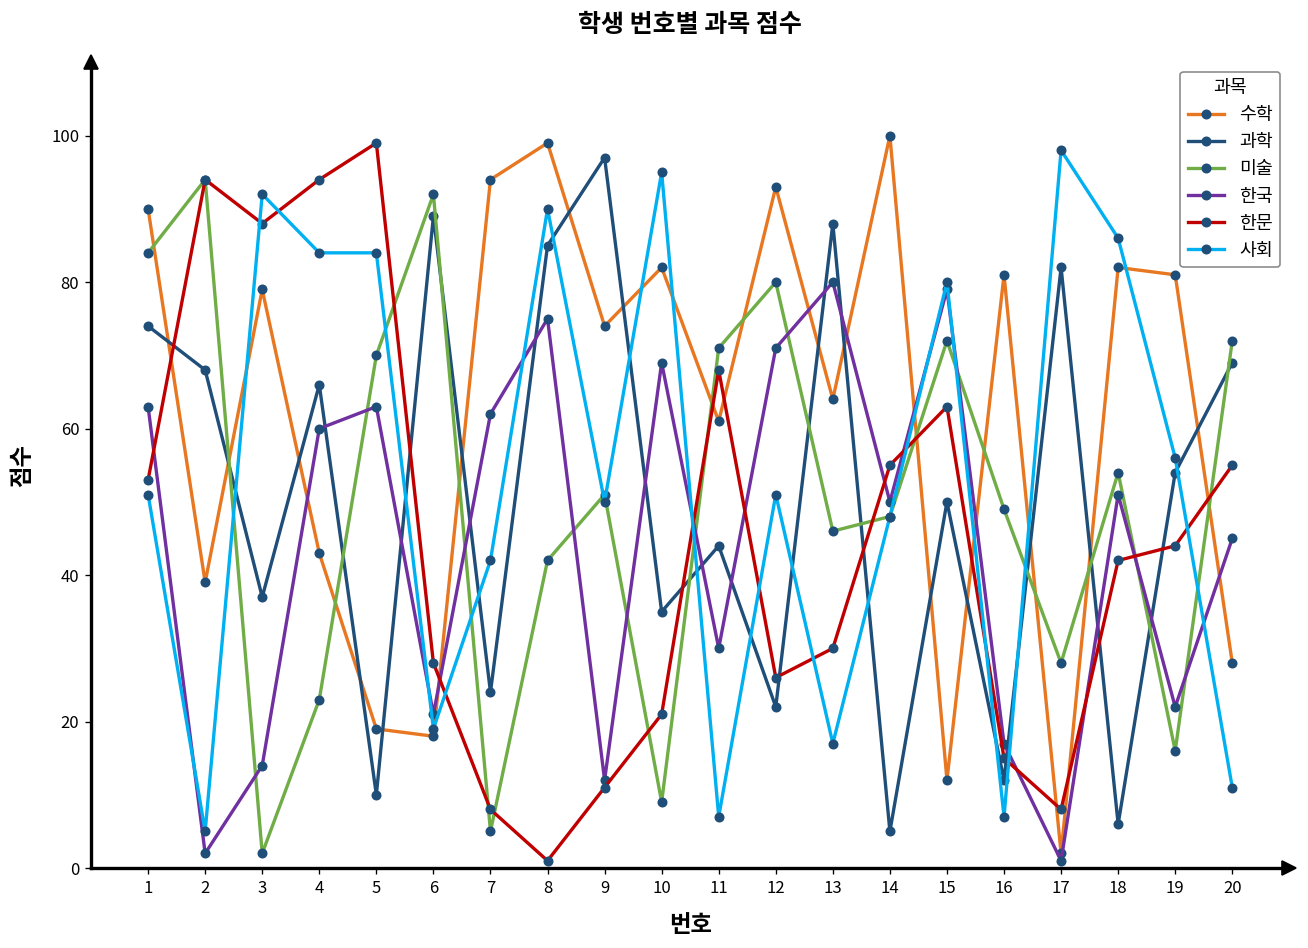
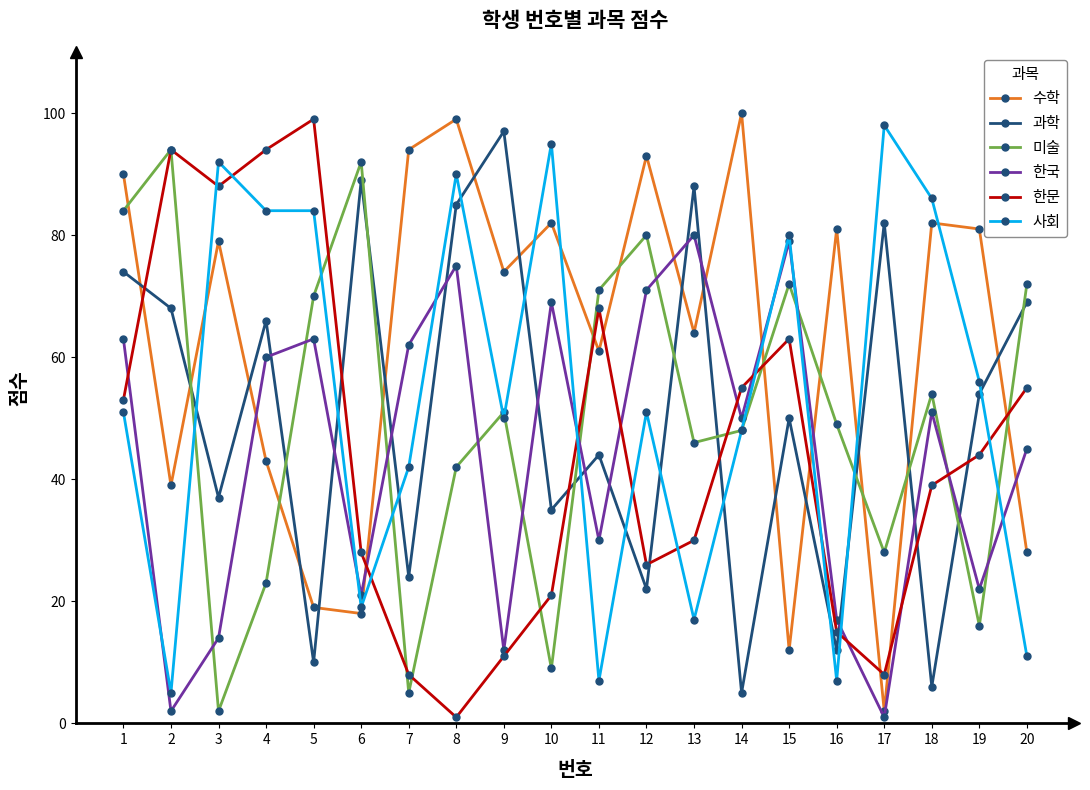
  {
    "수학": {
      "1": 90,
      "2": 39,
      "3": 79,
      "4": 43,
      "5": 19,
      "6": 18,
      "7": 94,
      "8": 99,
      "9": 74,
      "10": 82,
      "11": 61,
      "12": 93,
      "13": 64,
      "14": 100,
      "15": 12,
      "16": 81,
      "17": 2,
      "18": 82,
      "19": 81,
      "20": 28
    },
    "과학": {
      "1": 74,
      "2": 68,
      "3": 37,
      "4": 66,
      "5": 10,
      "6": 89,
      "7": 24,
      "8": 85,
      "9": 97,
      "10": 35,
      "11": 44,
      "12": 22,
      "13": 88,
      "14": 5,
      "15": 50,
      "16": 12,
      "17": 82,
      "18": 6,
      "19": 54,
      "20": 69
    },
    "미술": {
      "1": 84,
      "3": 2,
      "4": 23,
      "5": 70,
      "6": 92,
      "7": 5,
      "8": 42,
      "9": 51,
      "10": 9,
      "11": 71,
      "12": 80,
      "13": 46,
      "15": 72,
      "16": 49,
      "17": 28,
      "18": 54,
      "19": 16,
      "20": 72
    },
    "한국": {
      "1": 63,
      "2": 2,
      "3": 14,
      "4": 60,
      "5": 63,
      "6": 21,
      "7": 62,
      "8": 75,
      "9": 12,
      "10": 69,
      "11": 30,
      "12": 71,
      "13": 80,
      "14": 50,
      "15": 79,
      "16": 17,
      "17": 1,
      "18": 51,
      "19": 22,
      "20": 45
    },
    "한문": {
      "1": 53,
      "3": 88,
      "4": 94,
      "5": 99,
      "6": 28,
      "7": 8,
      "8": 1,
      "9": 11,
      "10": 21,
      "11": 68,
      "12": 26,
      "13": 30,
      "14": 55,
      "15": 63,
      "16": 15,
      "17": 8,
-     "18": 42,
+     "18": 39,
      "19": 44,
      "20": 55
    },
    "사회": {
      "1": 51,
      "2": 5,
      "3": 92,
      "4": 84,
      "5": 84,
      "6": 19,
      "7": 42,
      "8": 90,
      "9": 50,
      "10": 95,
      "11": 7,
      "12": 51,
      "13": 17,
      "15": 80,
      "16": 7,
      "17": 98,
      "18": 86,
      "19": 56,
      "20": 11
    }
  }
